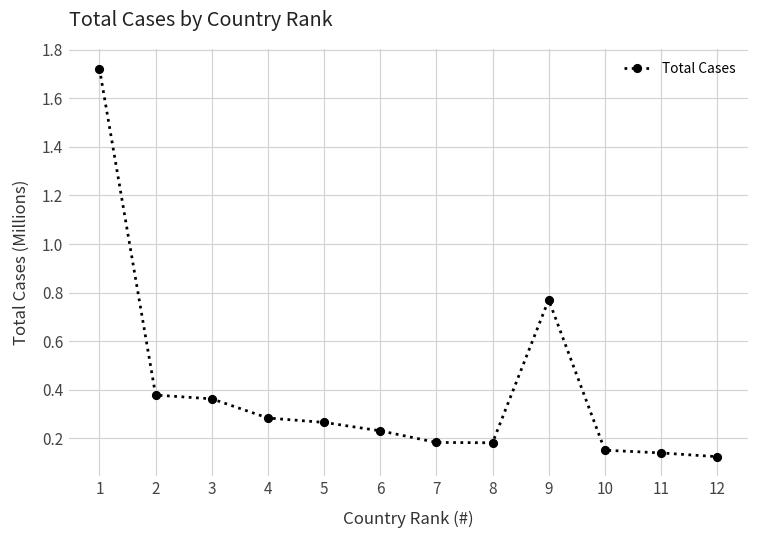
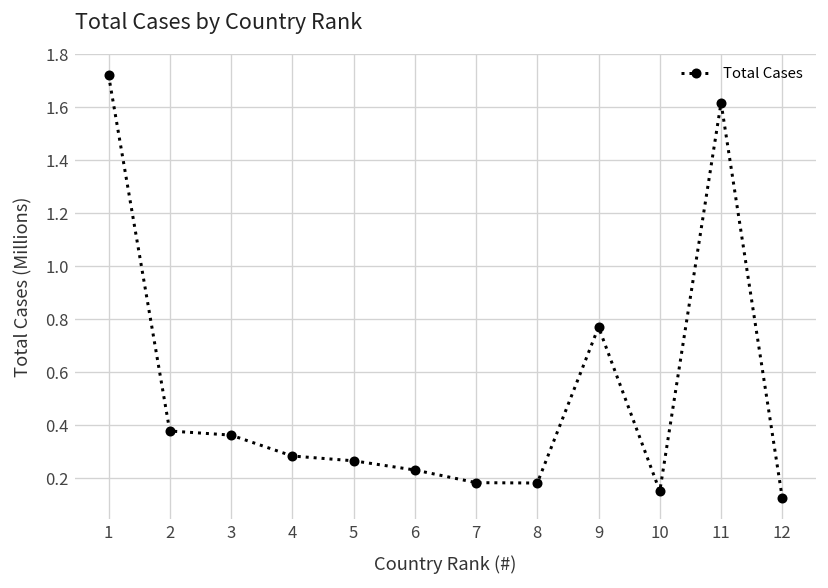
  {
    "1": 1.72,
    "2": 0.38,
    "3": 0.36,
    "4": 0.28,
    "5": 0.27,
    "6": 0.23,
    "7": 0.18,
    "8": 0.18,
    "9": 0.77,
    "10": 0.15,
-   "11": 0.14,
+   "11": 1.62,
    "12": 0.12
  }
